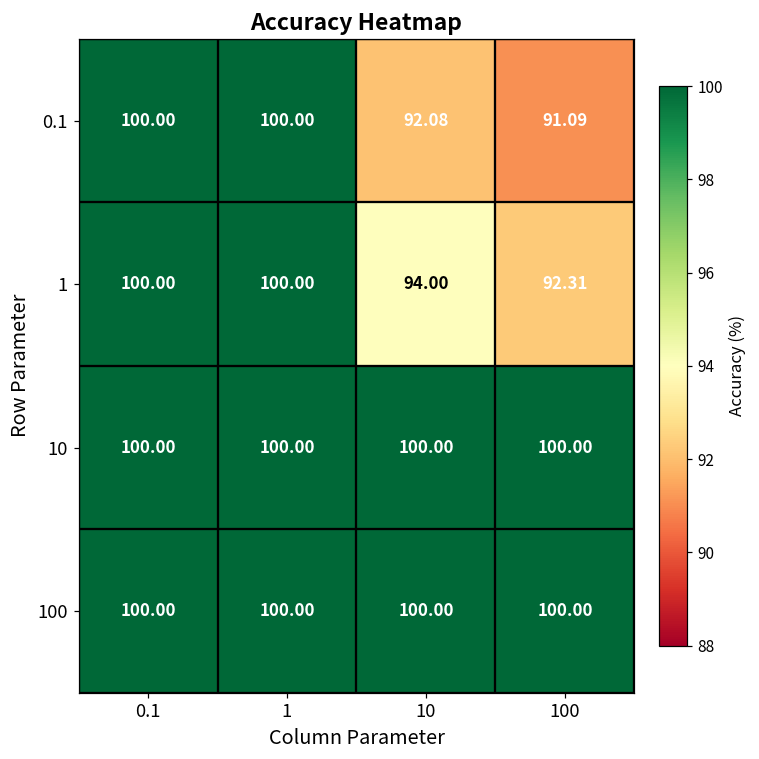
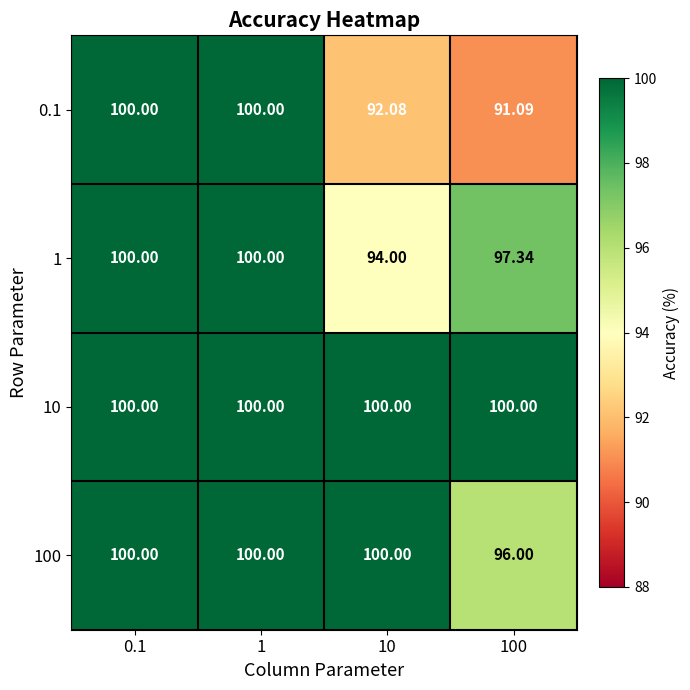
  {
    "0.1": {
      "0.1": 100.00,
      "1": 100.00,
      "10": 92.08,
      "100": 91.09
    },
    "1": {
      "0.1": 100.00,
      "1": 100.00,
      "10": 94.00,
-     "100": 92.31
+     "100": 97.34
    },
    "10": {
      "0.1": 100.00,
      "1": 100.00,
      "10": 100.00,
      "100": 100.00
    },
    "100": {
      "0.1": 100.00,
      "1": 100.00,
      "10": 100.00,
-     "100": 100.00
+     "100": 96.00
    }
  }
